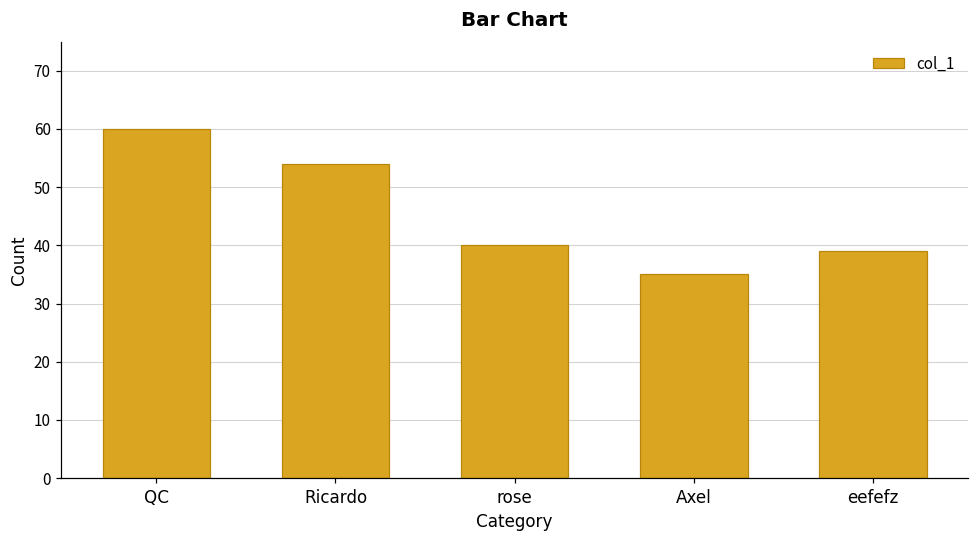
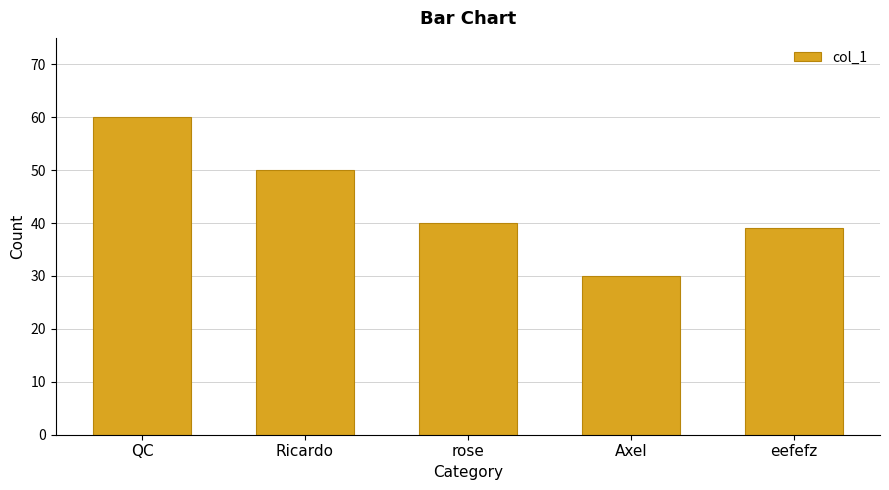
  {
    "QC": 60,
-   "Ricardo": 54,
+   "Ricardo": 50,
    "rose": 40,
-   "Axel": 35,
+   "Axel": 30,
    "eefefz": 39
  }
